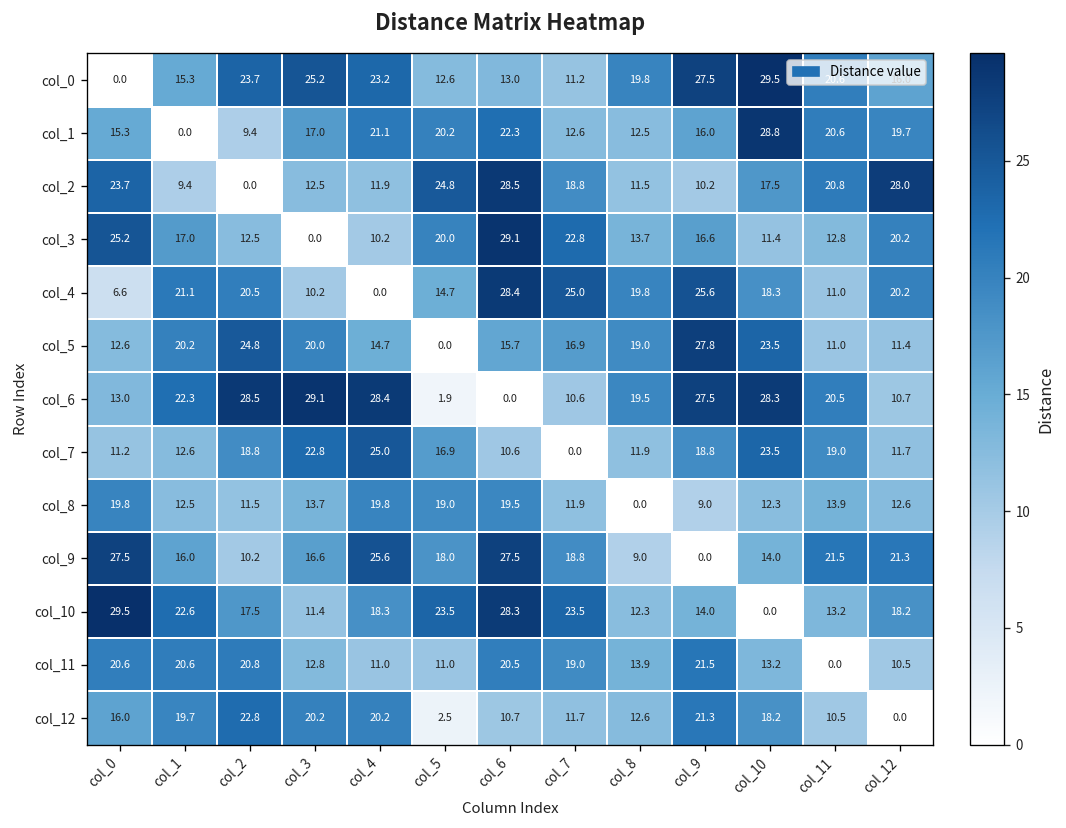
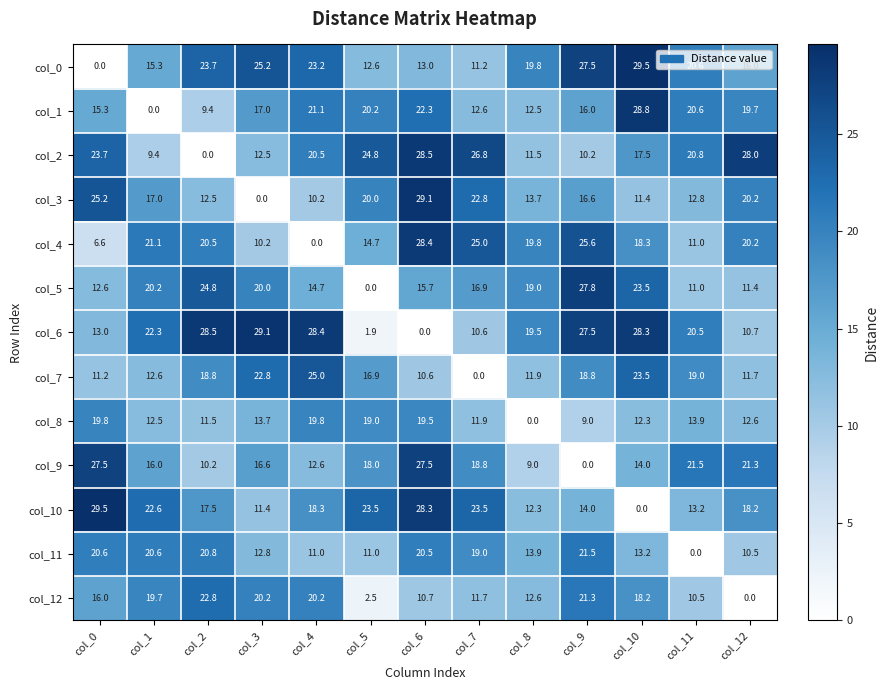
  {
    "col_0": {
      "col_0": 0.0,
      "col_1": 15.3,
      "col_2": 23.7,
      "col_3": 25.2,
      "col_4": 23.2,
      "col_5": 12.6,
      "col_6": 13.0,
      "col_7": 11.2,
      "col_8": 19.8,
      "col_9": 27.5,
      "col_10": 29.5
    },
    "col_1": {
      "col_0": 15.3,
      "col_1": 0.0,
      "col_2": 9.4,
      "col_3": 17.0,
      "col_4": 21.1,
      "col_5": 20.2,
      "col_6": 22.3,
      "col_7": 12.6,
      "col_8": 12.5,
      "col_9": 16.0,
      "col_10": 28.8,
      "col_11": 20.6,
      "col_12": 19.7
    },
    "col_2": {
      "col_0": 23.7,
      "col_1": 9.4,
      "col_2": 0.0,
      "col_3": 12.5,
-     "col_4": 11.9,
+     "col_4": 20.5,
      "col_5": 24.8,
      "col_6": 28.5,
-     "col_7": 18.8,
+     "col_7": 26.8,
      "col_8": 11.5,
      "col_9": 10.2,
      "col_10": 17.5,
      "col_11": 20.8,
      "col_12": 28.0
    },
    "col_3": {
      "col_0": 25.2,
      "col_1": 17.0,
      "col_2": 12.5,
      "col_3": 0.0,
      "col_4": 10.2,
      "col_5": 20.0,
      "col_6": 29.1,
      "col_7": 22.8,
      "col_8": 13.7,
      "col_9": 16.6,
      "col_10": 11.4,
      "col_11": 12.8,
      "col_12": 20.2
    },
    "col_4": {
      "col_0": 6.6,
      "col_1": 21.1,
      "col_2": 20.5,
      "col_3": 10.2,
      "col_4": 0.0,
      "col_5": 14.7,
      "col_6": 28.4,
      "col_7": 25.0,
      "col_8": 19.8,
      "col_9": 25.6,
      "col_10": 18.3,
      "col_11": 11.0,
      "col_12": 20.2
    },
    "col_5": {
      "col_0": 12.6,
      "col_1": 20.2,
      "col_2": 24.8,
      "col_3": 20.0,
      "col_4": 14.7,
      "col_5": 0.0,
      "col_6": 15.7,
      "col_7": 16.9,
      "col_8": 19.0,
      "col_9": 27.8,
      "col_10": 23.5,
      "col_11": 11.0,
      "col_12": 11.4
    },
    "col_6": {
      "col_0": 13.0,
      "col_1": 22.3,
      "col_2": 28.5,
      "col_3": 29.1,
      "col_4": 28.4,
      "col_5": 1.9,
      "col_6": 0.0,
      "col_7": 10.6,
      "col_8": 19.5,
      "col_9": 27.5,
      "col_10": 28.3,
      "col_11": 20.5,
      "col_12": 10.7
    },
    "col_7": {
      "col_0": 11.2,
      "col_1": 12.6,
      "col_2": 18.8,
      "col_3": 22.8,
      "col_4": 25.0,
      "col_5": 16.9,
      "col_6": 10.6,
      "col_7": 0.0,
      "col_8": 11.9,
      "col_9": 18.8,
      "col_10": 23.5,
      "col_11": 19.0,
      "col_12": 11.7
    },
    "col_8": {
      "col_0": 19.8,
      "col_1": 12.5,
      "col_2": 11.5,
      "col_3": 13.7,
      "col_4": 19.8,
      "col_5": 19.0,
      "col_6": 19.5,
      "col_7": 11.9,
      "col_8": 0.0,
      "col_9": 9.0,
      "col_10": 12.3,
      "col_11": 13.9,
      "col_12": 12.6
    },
    "col_9": {
      "col_0": 27.5,
      "col_1": 16.0,
      "col_2": 10.2,
      "col_3": 16.6,
-     "col_4": 25.6,
+     "col_4": 12.6,
      "col_5": 18.0,
      "col_6": 27.5,
      "col_7": 18.8,
      "col_8": 9.0,
      "col_9": 0.0,
      "col_10": 14.0,
      "col_11": 21.5,
      "col_12": 21.3
    },
    "col_10": {
      "col_0": 29.5,
      "col_1": 22.6,
      "col_2": 17.5,
      "col_3": 11.4,
      "col_4": 18.3,
      "col_5": 23.5,
      "col_6": 28.3,
      "col_7": 23.5,
      "col_8": 12.3,
      "col_9": 14.0,
      "col_10": 0.0,
      "col_11": 13.2,
      "col_12": 18.2
    },
    "col_11": {
      "col_0": 20.6,
      "col_1": 20.6,
      "col_2": 20.8,
      "col_3": 12.8,
      "col_4": 11.0,
      "col_5": 11.0,
      "col_6": 20.5,
      "col_7": 19.0,
      "col_8": 13.9,
      "col_9": 21.5,
      "col_10": 13.2,
      "col_11": 0.0,
      "col_12": 10.5
    },
    "col_12": {
      "col_0": 16.0,
      "col_1": 19.7,
      "col_2": 22.8,
      "col_3": 20.2,
      "col_4": 20.2,
      "col_5": 2.5,
      "col_6": 10.7,
      "col_7": 11.7,
      "col_8": 12.6,
      "col_9": 21.3,
      "col_10": 18.2,
      "col_11": 10.5,
      "col_12": 0.0
    }
  }
